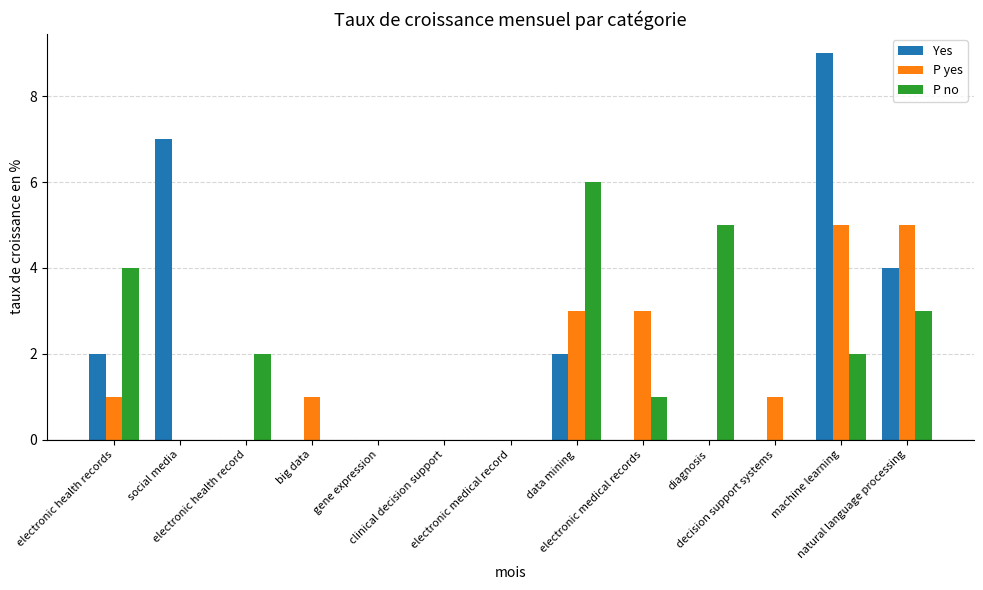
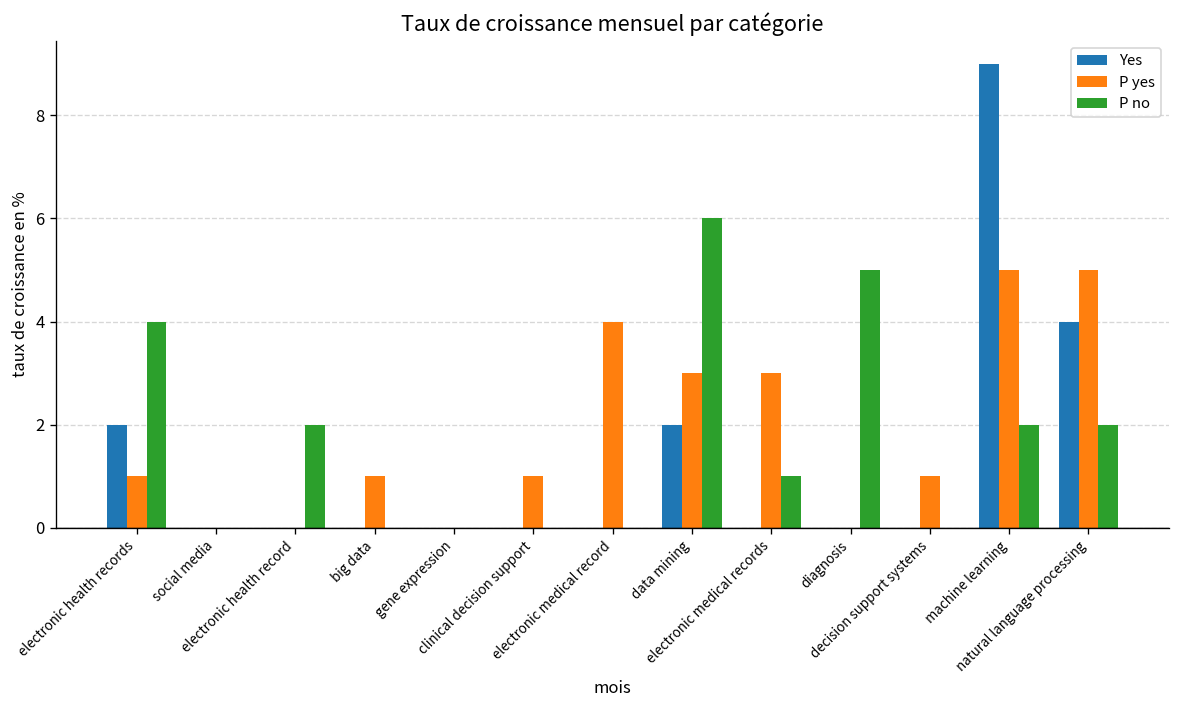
  {
    "Yes": {
      "electronic health records": 2,
-     "social media": 7,
+     "social media": 0,
      "electronic health record": 0,
      "big data": 0,
      "gene expression": 0,
      "clinical decision support": 0,
      "electronic medical record": 0,
      "data mining": 2,
      "electronic medical records": 0,
      "diagnosis": 0,
      "decision support systems": 0,
      "machine learning": 9,
      "natural language processing": 4
    },
    "P yes": {
      "electronic health records": 1,
      "social media": 0,
      "electronic health record": 0,
      "big data": 1,
      "gene expression": 0,
-     "clinical decision support": 0,
-     "electronic medical record": 0,
+     "clinical decision support": 1,
+     "electronic medical record": 4,
      "data mining": 3,
      "electronic medical records": 3,
      "diagnosis": 0,
      "decision support systems": 1,
      "machine learning": 5,
      "natural language processing": 5
    },
    "P no": {
      "electronic health records": 4,
      "social media": 0,
      "electronic health record": 2,
      "big data": 0,
      "gene expression": 0,
      "clinical decision support": 0,
      "electronic medical record": 0,
      "data mining": 6,
      "electronic medical records": 1,
      "diagnosis": 5,
      "decision support systems": 0,
      "machine learning": 2,
-     "natural language processing": 3
+     "natural language processing": 2
    }
  }
